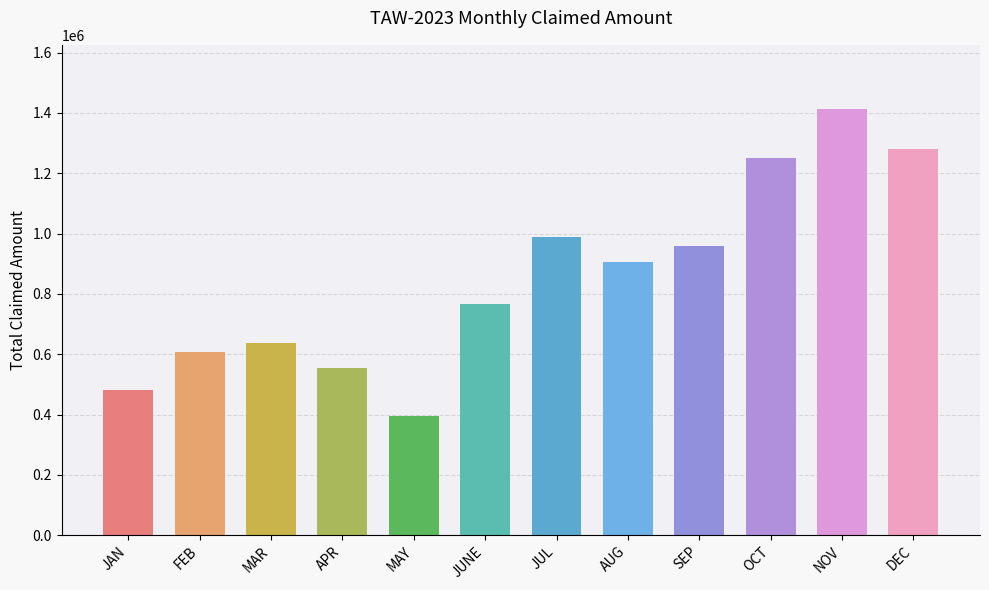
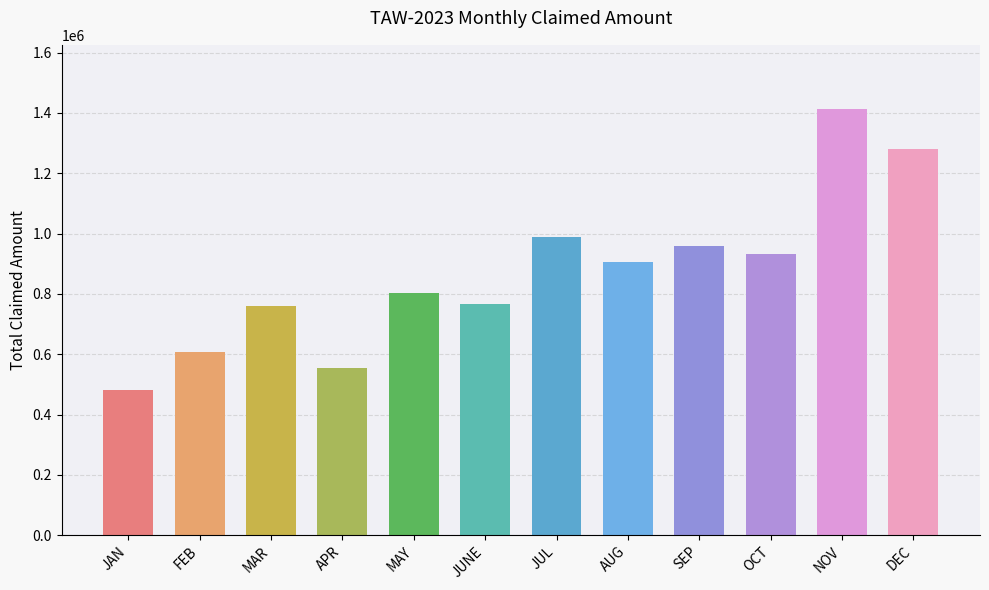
  {
    "JAN": 480000,
    "FEB": 610000,
-   "MAR": 640000,
+   "MAR": 760000,
    "APR": 550000,
-   "MAY": 390000,
+   "MAY": 800000,
    "JUNE": 770000,
    "JUL": 990000,
    "AUG": 900000,
    "SEP": 960000,
-   "OCT": 1250000,
+   "OCT": 930000,
    "NOV": 1410000,
    "DEC": 1280000
  }
